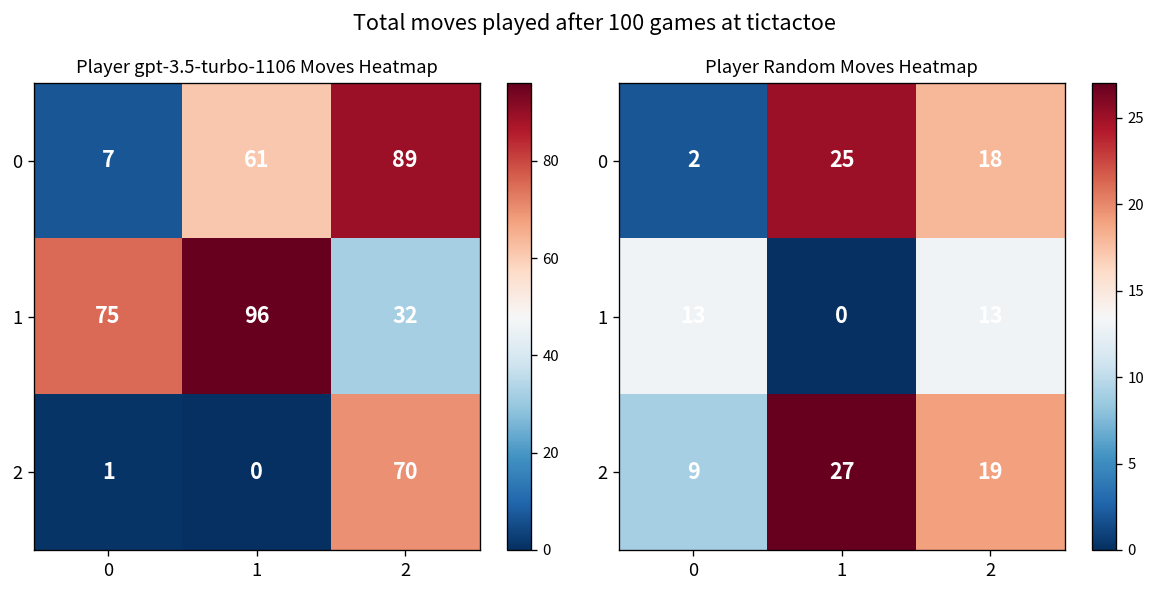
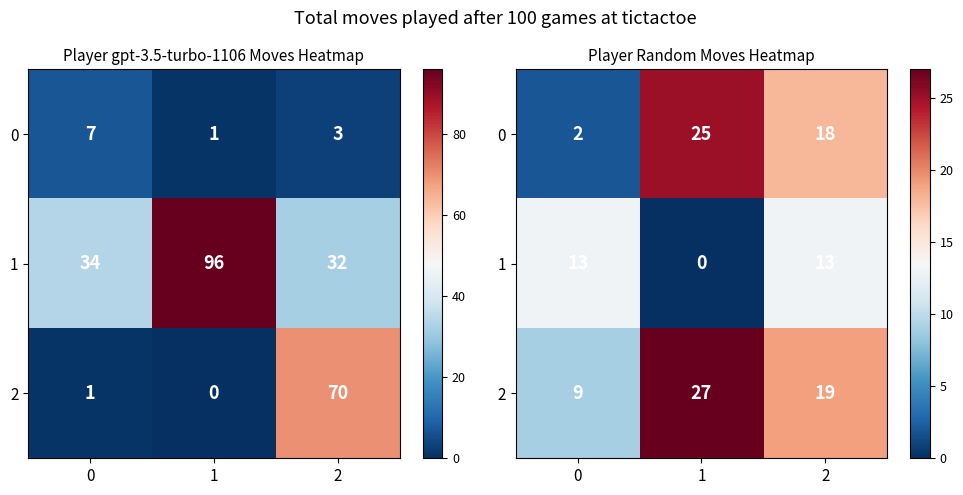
  {
    "Player gpt-3.5-turbo-1106 Moves Heatmap": {
      "0": {
        "0": 7,
-       "1": 61,
-       "2": 89
+       "1": 1,
+       "2": 3
      },
      "1": {
-       "0": 75,
+       "0": 34,
        "1": 96,
        "2": 32
      },
      "2": {
        "0": 1,
        "1": 0,
        "2": 70
      }
    },
    "Player Random Moves Heatmap": {
      "0": {
        "0": 2,
        "1": 25,
        "2": 18
      },
      "1": {
        "1": 0
      },
      "2": {
        "0": 9,
        "1": 27,
        "2": 19
      }
    }
  }
